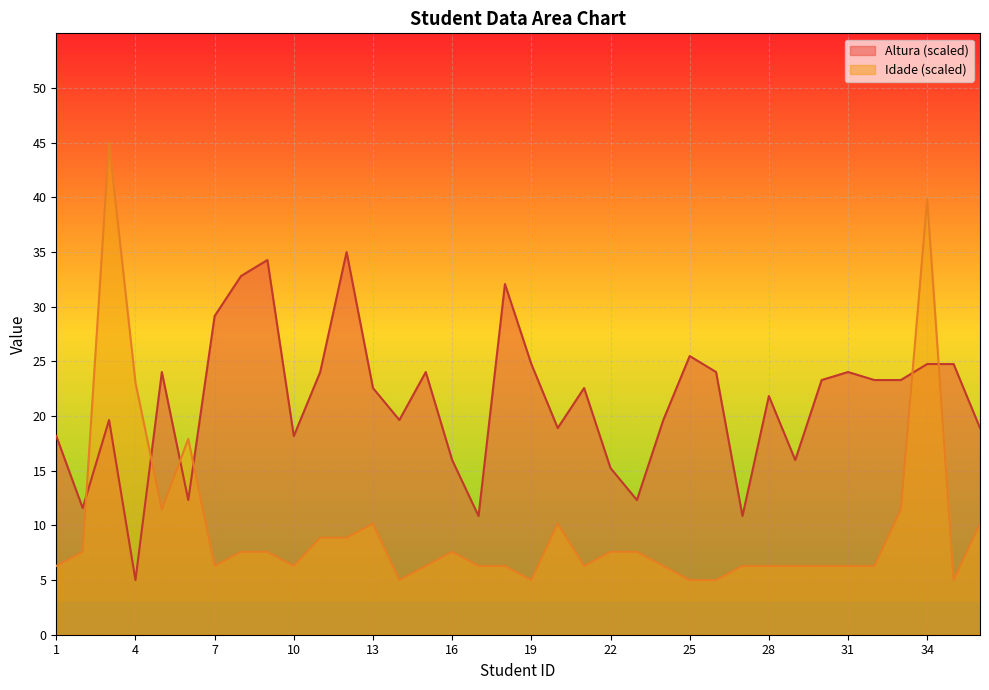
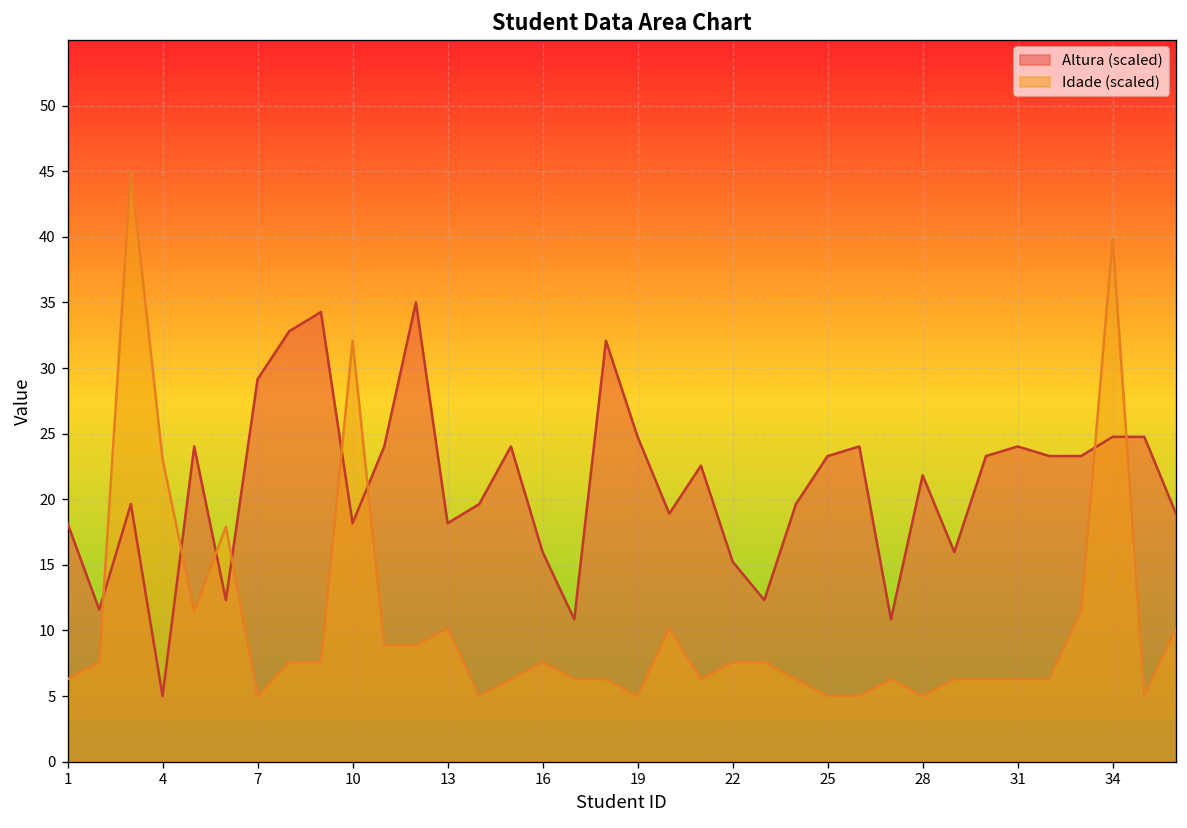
  {
    "Altura (scaled)": {
      "1": 18.2,
      "4": 5.0,
      "7": 29.1,
      "10": 18.2,
-     "13": 22.6,
+     "13": 18.2,
      "16": 16.0,
      "19": 24.8,
      "22": 15.2,
-     "25": 25.5,
+     "25": 23.3,
      "28": 21.8,
      "31": 24.0,
      "34": 24.8
    },
    "Idade (scaled)": {
      "1": 6.3,
      "4": 23.1,
-     "7": 6.3,
-     "10": 6.3,
+     "7": 5.0,
+     "10": 32.1,
      "13": 10.2,
      "16": 7.6,
      "19": 5.0,
      "22": 7.6,
      "25": 5.0,
-     "28": 6.3,
+     "28": 5.0,
      "31": 6.3,
      "34": 39.8
    }
  }
